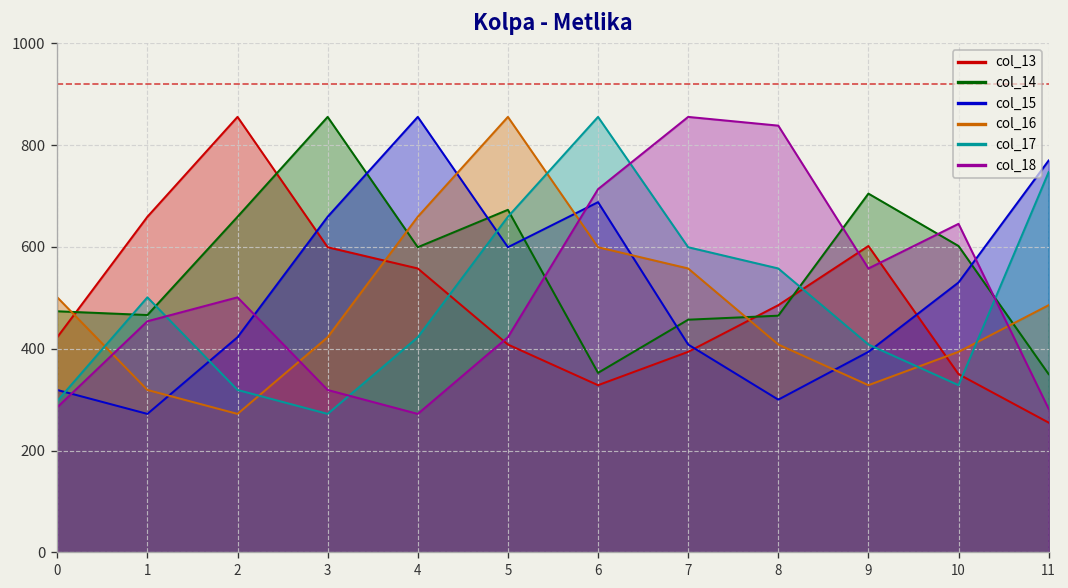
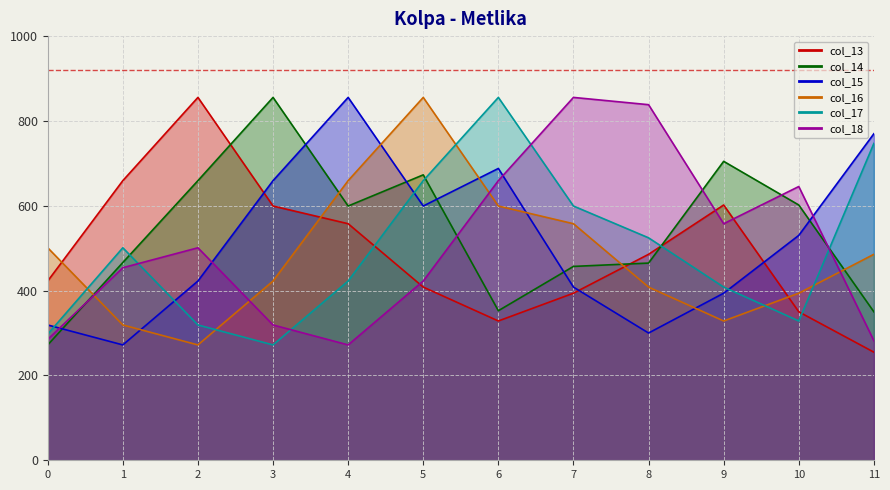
  {
    "col_14": {
-     "0": 470,
+     "0": 270,
      "1": 470,
      "2": 660,
      "3": 860,
      "4": 600,
      "5": 670,
      "6": 350,
      "7": 460,
      "8": 460,
      "9": 700,
      "10": 600,
      "11": 350
    },
    "col_15": {
      "0": 320,
      "1": 270,
      "2": 420,
      "3": 660,
      "4": 860,
      "5": 600,
      "6": 690,
      "7": 410,
      "8": 300,
      "9": 390,
      "10": 530,
      "11": 770
    },
    "col_17": {
      "0": 300,
      "1": 500,
      "2": 320,
      "3": 270,
      "4": 420,
      "5": 660,
      "6": 860,
      "7": 600,
-     "8": 560,
+     "8": 520,
      "9": 410,
      "10": 330,
      "11": 750
    },
    "col_18": {
      "0": 290,
      "1": 450,
      "2": 500,
      "3": 320,
      "4": 270,
      "5": 420,
-     "6": 710,
+     "6": 660,
      "7": 860,
      "8": 840,
      "9": 560,
      "10": 650,
      "11": 280
    }
  }
